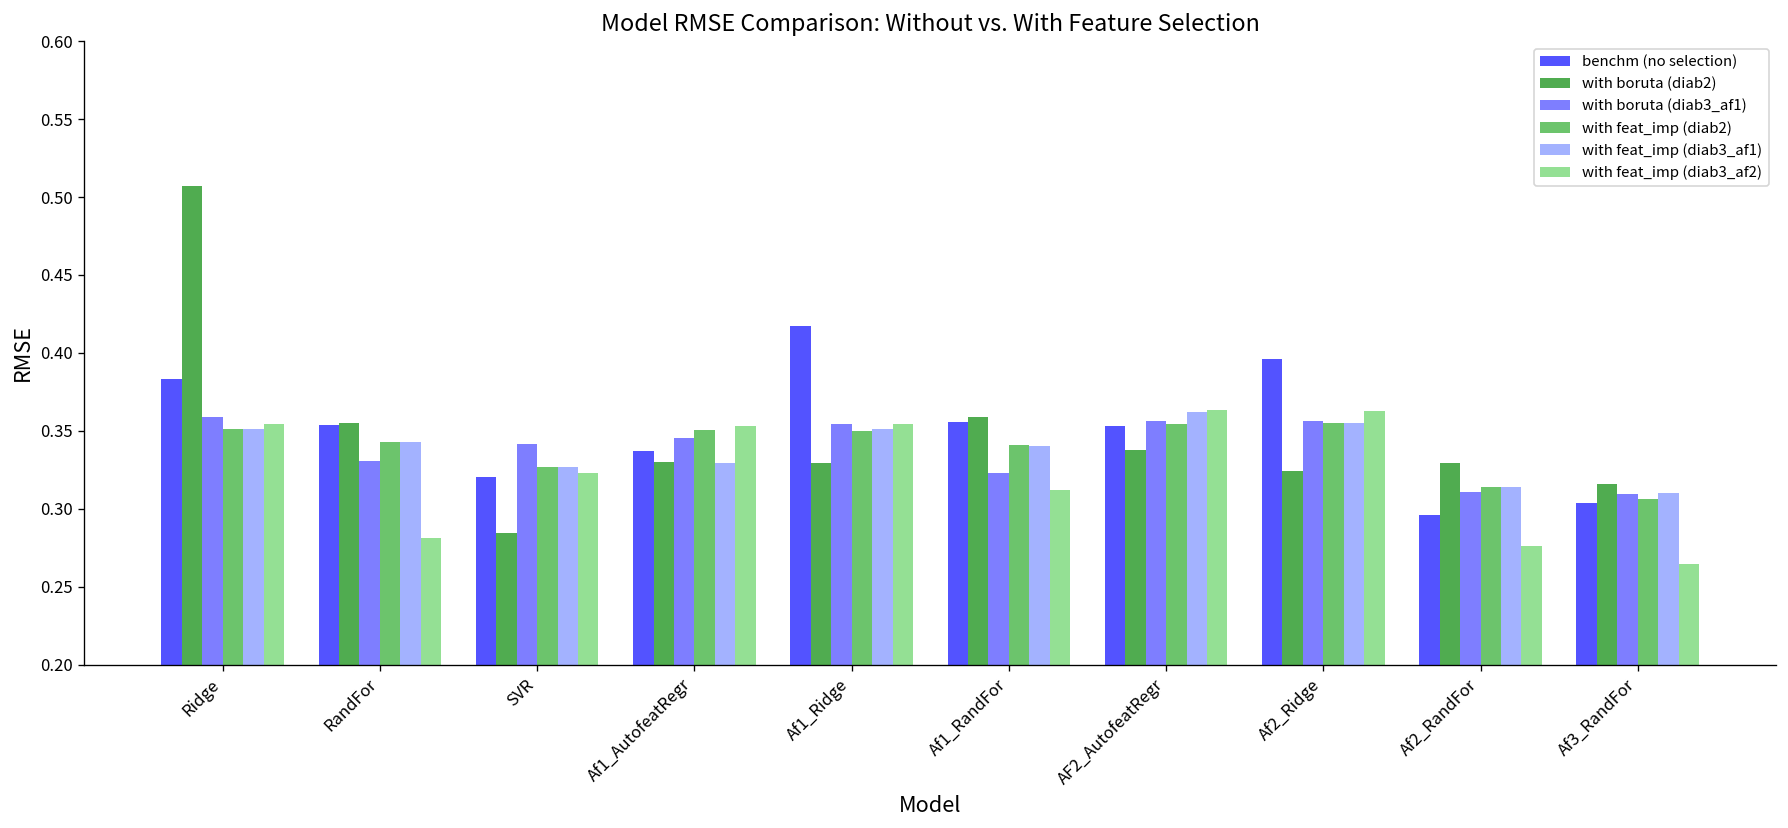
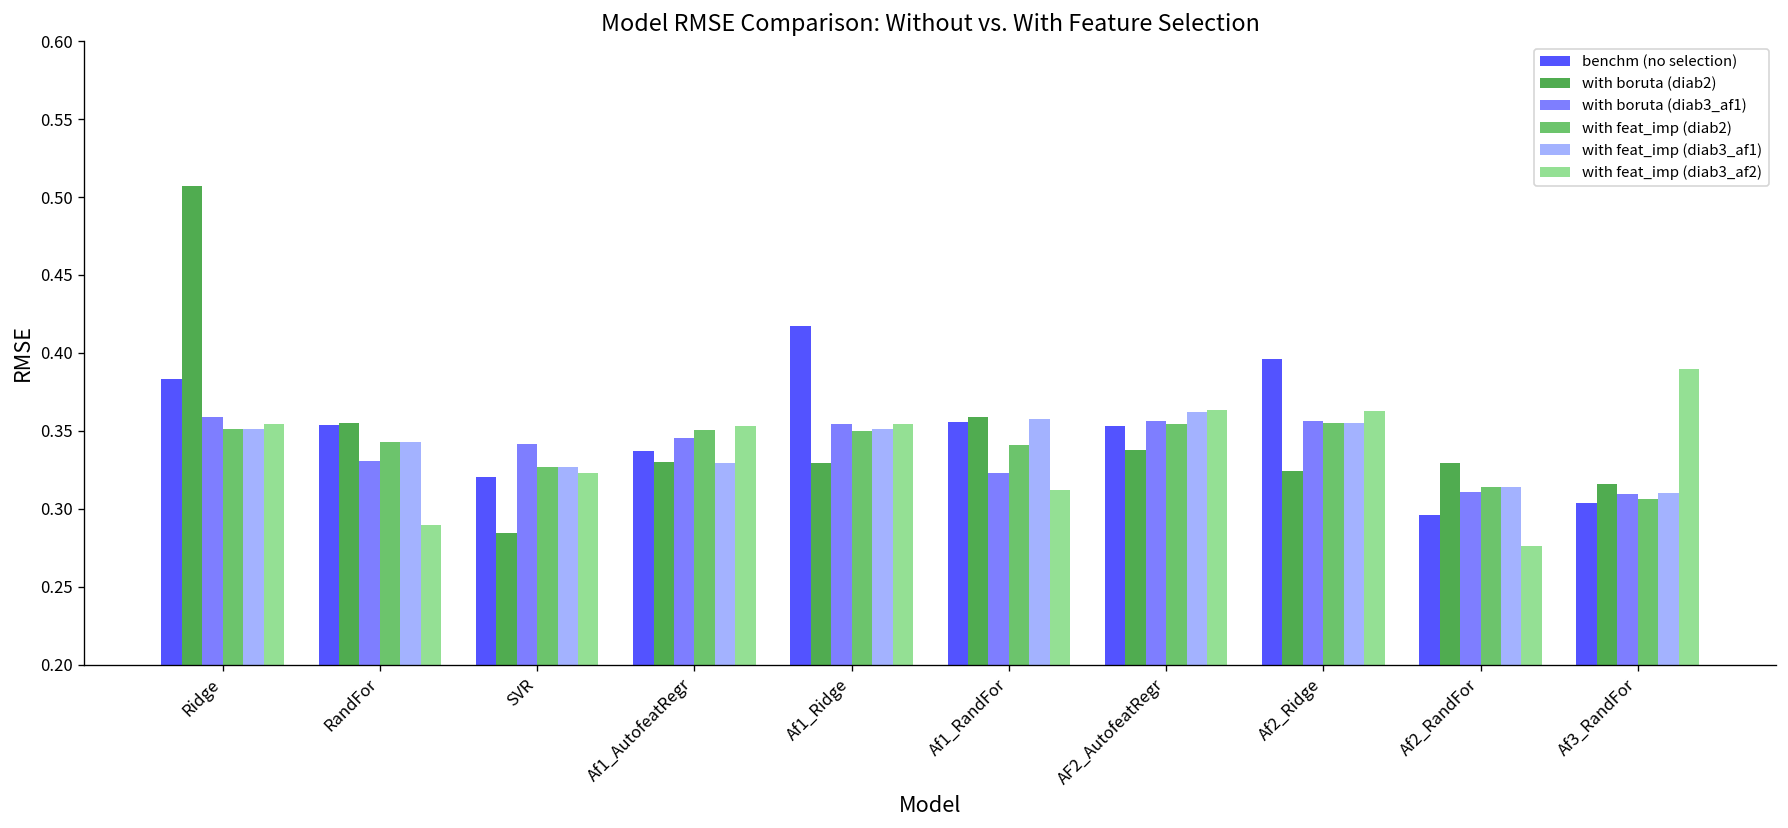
  {
    "benchm (no selection)": {
      "Ridge": 0.383,
      "RandFor": 0.354,
      "SVR": 0.320,
      "Af1_AutofeatRegr": 0.337,
      "Af1_Ridge": 0.417,
      "Af1_RandFor": 0.356,
      "AF2_AutofeatRegr": 0.353,
      "Af2_Ridge": 0.396,
      "Af2_RandFor": 0.296,
      "Af3_RandFor": 0.304
    },
    "with boruta (diab3_af1)": {
      "Ridge": 0.359,
      "RandFor": 0.330,
      "SVR": 0.341,
      "Af1_AutofeatRegr": 0.345,
      "Af1_Ridge": 0.354,
      "Af1_RandFor": 0.323,
      "AF2_AutofeatRegr": 0.356,
      "Af2_Ridge": 0.356,
      "Af2_RandFor": 0.311,
      "Af3_RandFor": 0.309
    },
    "with feat_imp (diab3_af1)": {
      "Ridge": 0.351,
      "RandFor": 0.343,
      "SVR": 0.327,
      "Af1_AutofeatRegr": 0.330,
      "Af1_Ridge": 0.351,
-     "Af1_RandFor": 0.340,
+     "Af1_RandFor": 0.358,
      "AF2_AutofeatRegr": 0.362,
      "Af2_Ridge": 0.355,
      "Af2_RandFor": 0.314,
      "Af3_RandFor": 0.310
    },
    "with feat_imp (diab3_af2)": {
      "Ridge": 0.354,
-     "RandFor": 0.281,
+     "RandFor": 0.290,
      "SVR": 0.323,
      "Af1_AutofeatRegr": 0.353,
      "Af1_Ridge": 0.354,
      "Af1_RandFor": 0.312,
      "AF2_AutofeatRegr": 0.364,
      "Af2_Ridge": 0.363,
      "Af2_RandFor": 0.276,
-     "Af3_RandFor": 0.264
+     "Af3_RandFor": 0.389
    }
  }
